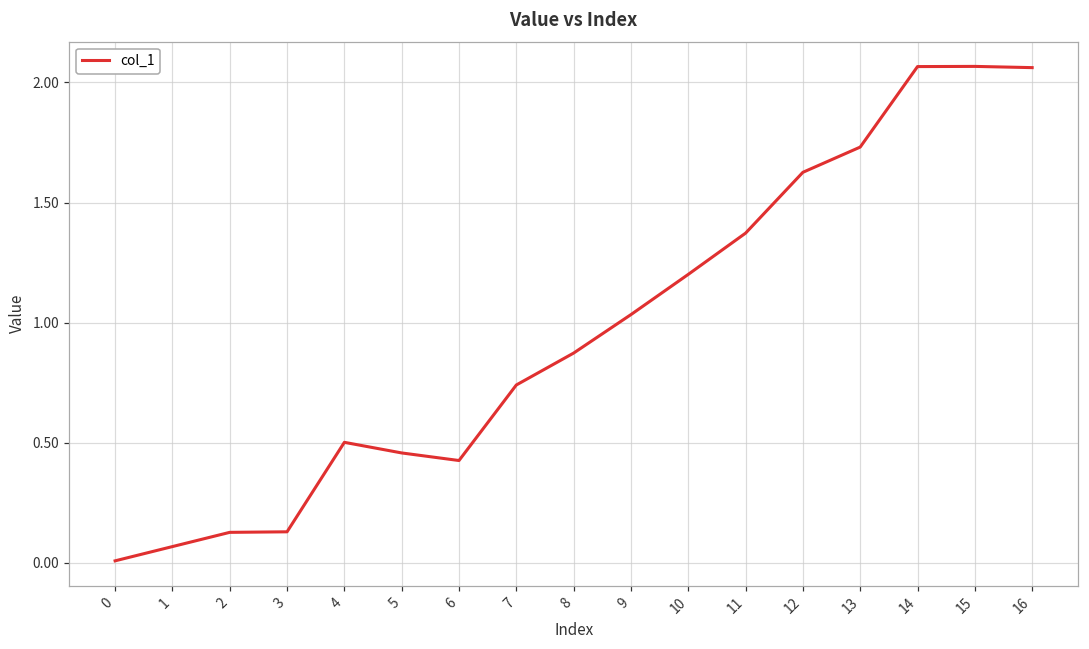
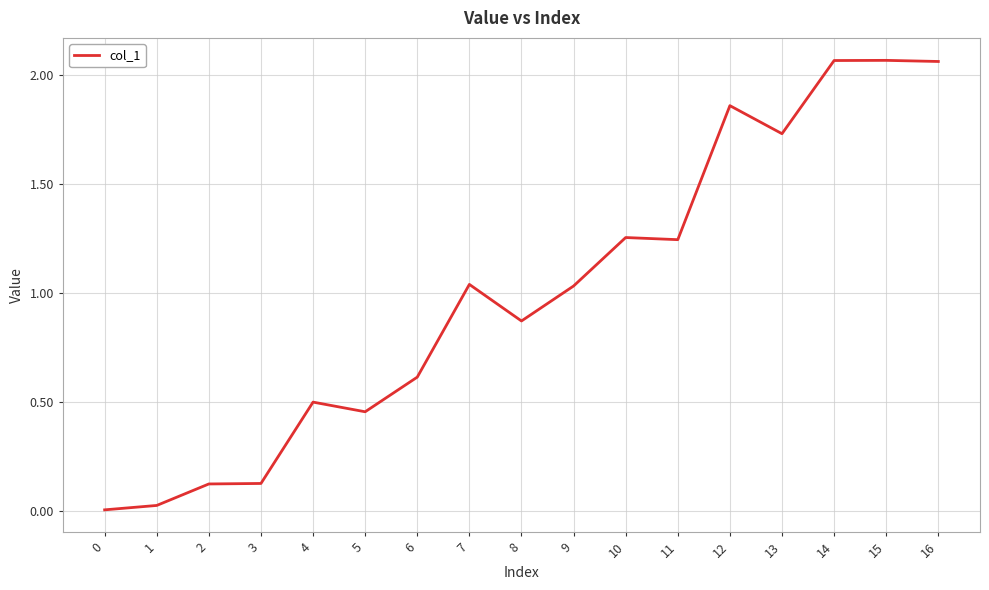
  {
    "0": 0.01,
-   "1": 0.07,
+   "1": 0.03,
    "2": 0.13,
    "3": 0.13,
    "4": 0.50,
    "5": 0.46,
-   "6": 0.43,
-   "7": 0.74,
+   "6": 0.62,
+   "7": 1.04,
    "8": 0.87,
    "9": 1.03,
-   "10": 1.20,
-   "11": 1.37,
-   "12": 1.63,
+   "10": 1.26,
+   "11": 1.25,
+   "12": 1.86,
    "13": 1.73,
    "14": 2.07,
    "15": 2.07,
    "16": 2.06
  }
